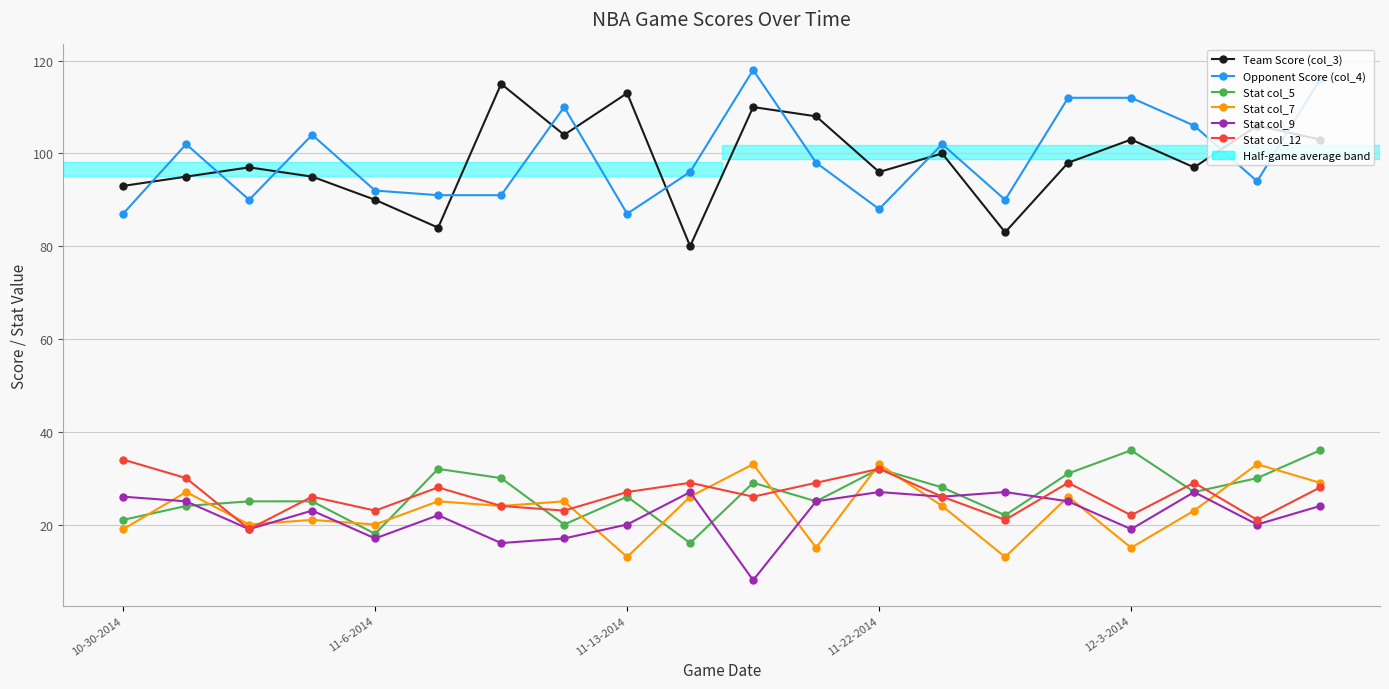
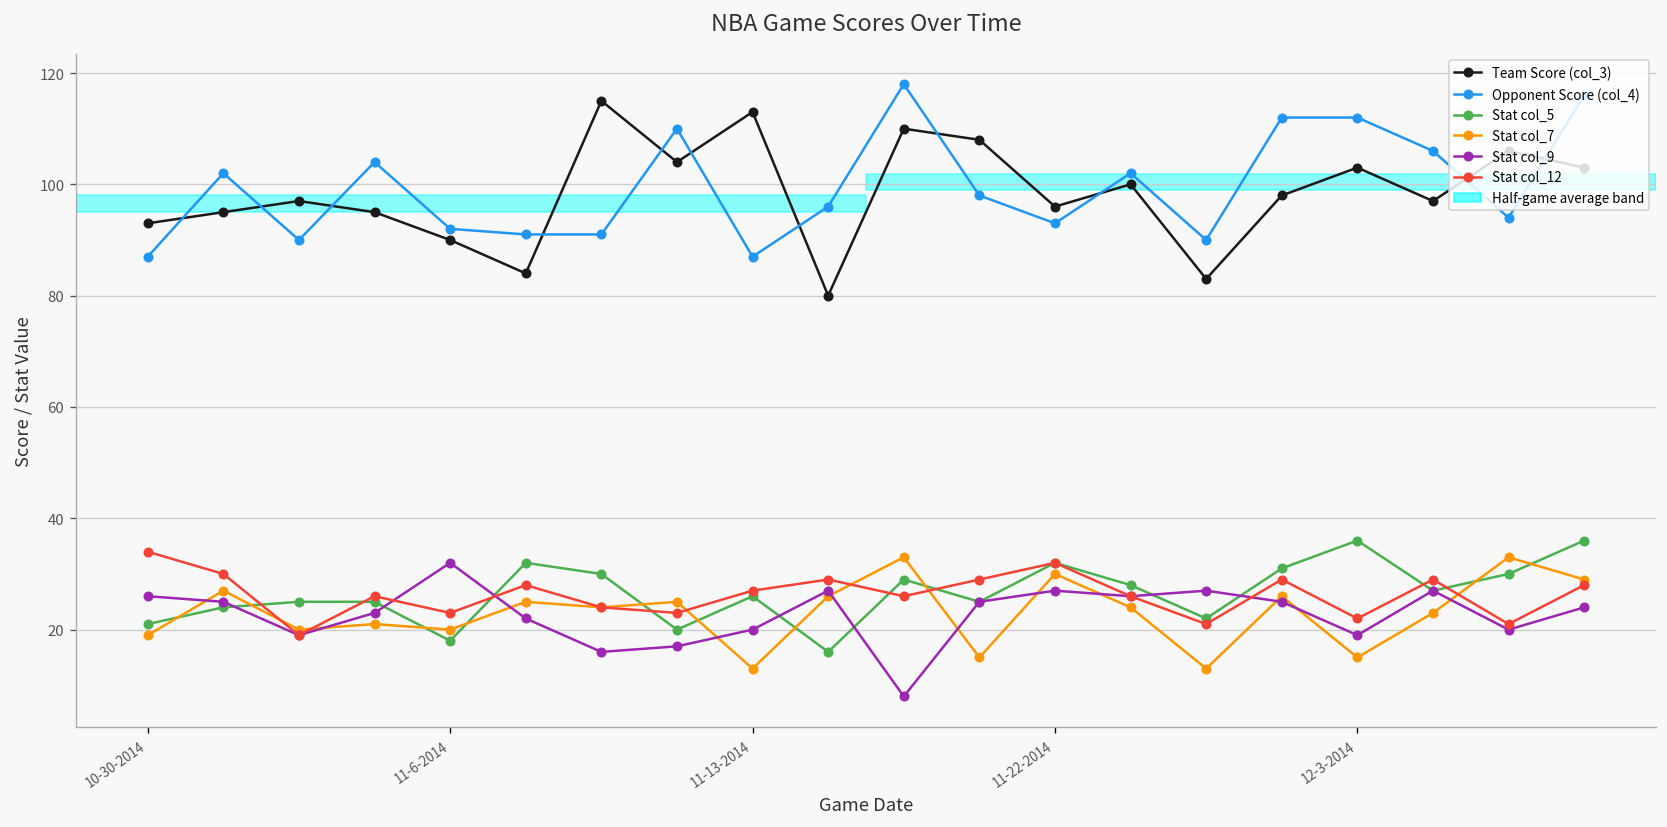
  {
    "Team Score (col_3)": {
      "10-30-2014": 93,
      "11-6-2014": 90,
      "11-13-2014": 113,
      "11-22-2014": 96,
      "12-3-2014": 103
    },
    "Opponent Score (col_4)": {
      "10-30-2014": 87,
      "11-6-2014": 92,
      "11-13-2014": 87,
-     "11-22-2014": 88,
+     "11-22-2014": 93,
      "12-3-2014": 112
    },
    "Stat col_5": {
      "10-30-2014": 21,
      "11-6-2014": 18,
      "11-13-2014": 26,
      "12-3-2014": 36
    },
    "Stat col_7": {
      "10-30-2014": 19,
      "11-6-2014": 20,
      "11-13-2014": 13,
-     "11-22-2014": 33,
+     "11-22-2014": 30,
      "12-3-2014": 15
    },
    "Stat col_9": {
      "10-30-2014": 26,
-     "11-6-2014": 17,
+     "11-6-2014": 32,
      "11-13-2014": 20,
      "11-22-2014": 27,
      "12-3-2014": 19
    },
    "Stat col_12": {
      "10-30-2014": 34,
      "11-6-2014": 23,
      "11-13-2014": 27,
      "12-3-2014": 22
    }
  }
